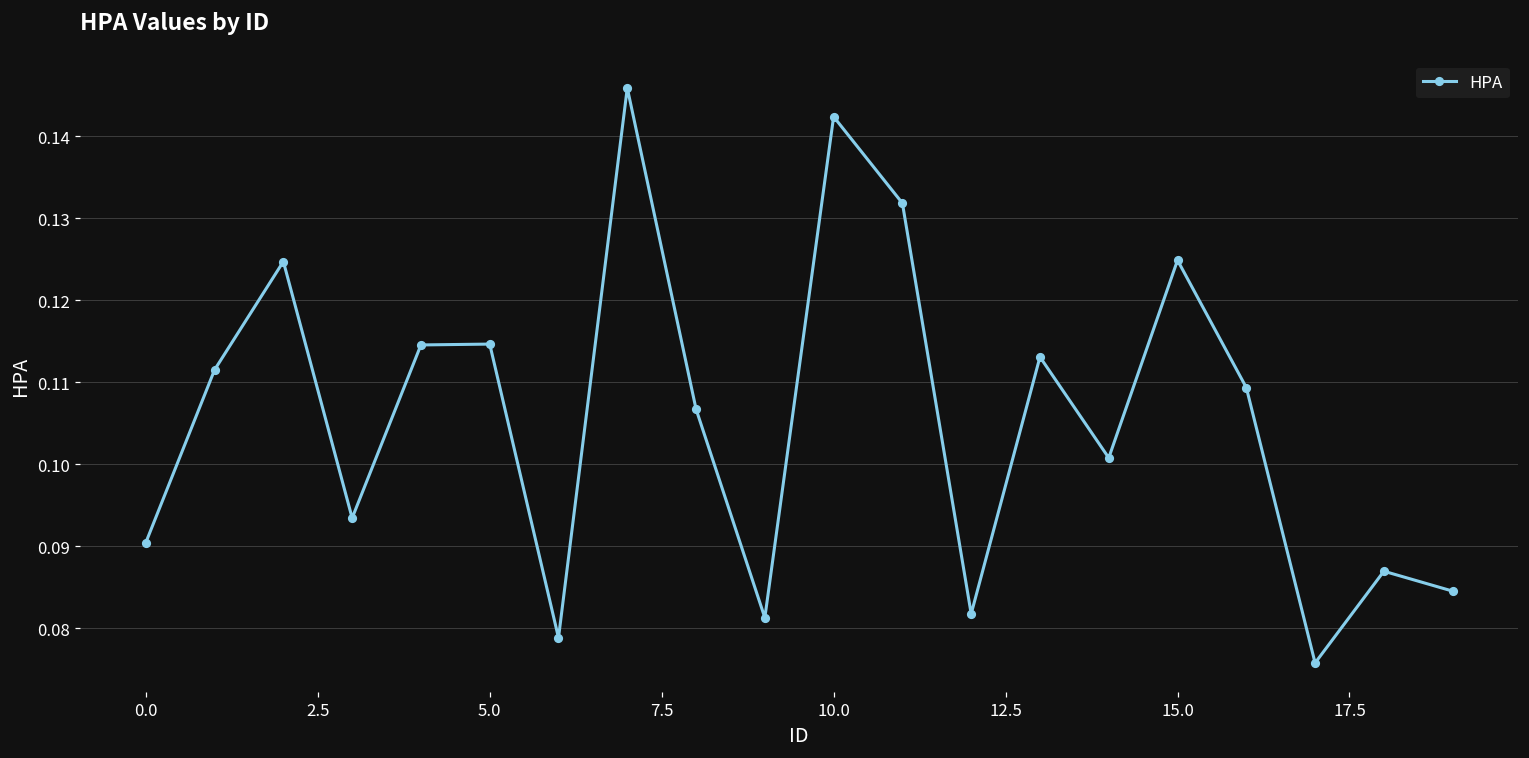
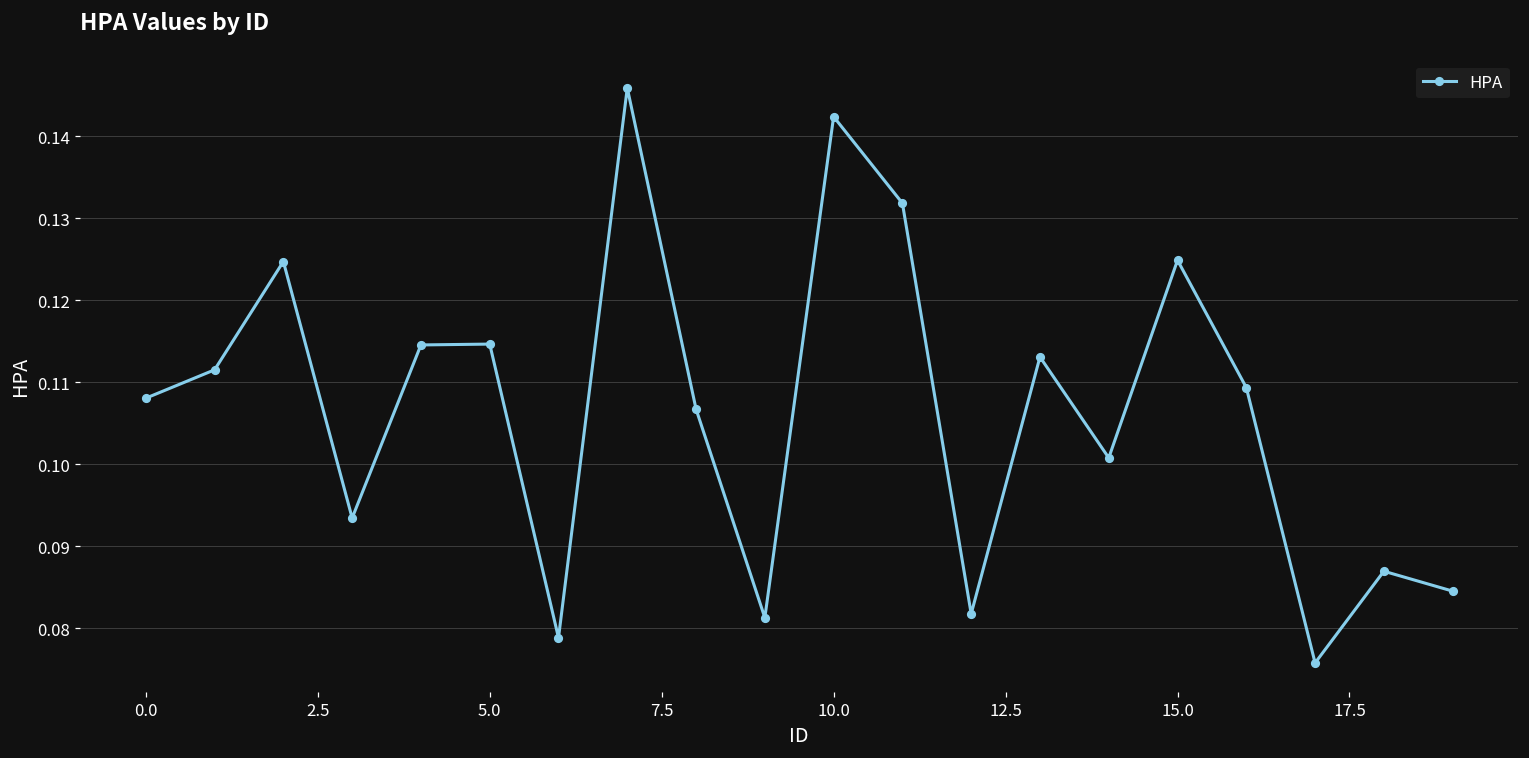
  {
-   "0.0": 0.090,
+   "0.0": 0.108,
    "5.0": 0.115,
    "10.0": 0.142,
    "15.0": 0.125
  }
